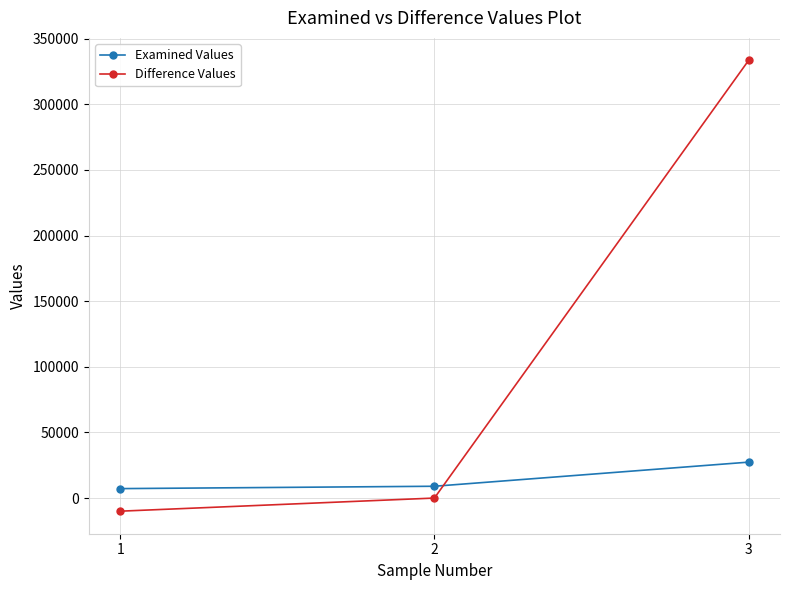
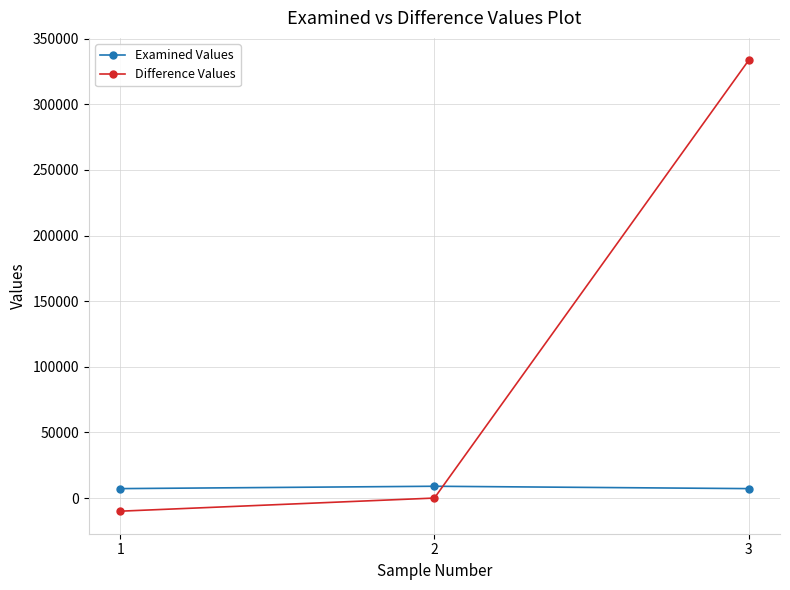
  {
    "Examined Values": {
      "1": 7000,
      "2": 9000,
-     "3": 27000
+     "3": 7000
    },
    "Difference Values": {
      "1": -10000,
      "2": 0,
      "3": 333000
    }
  }
